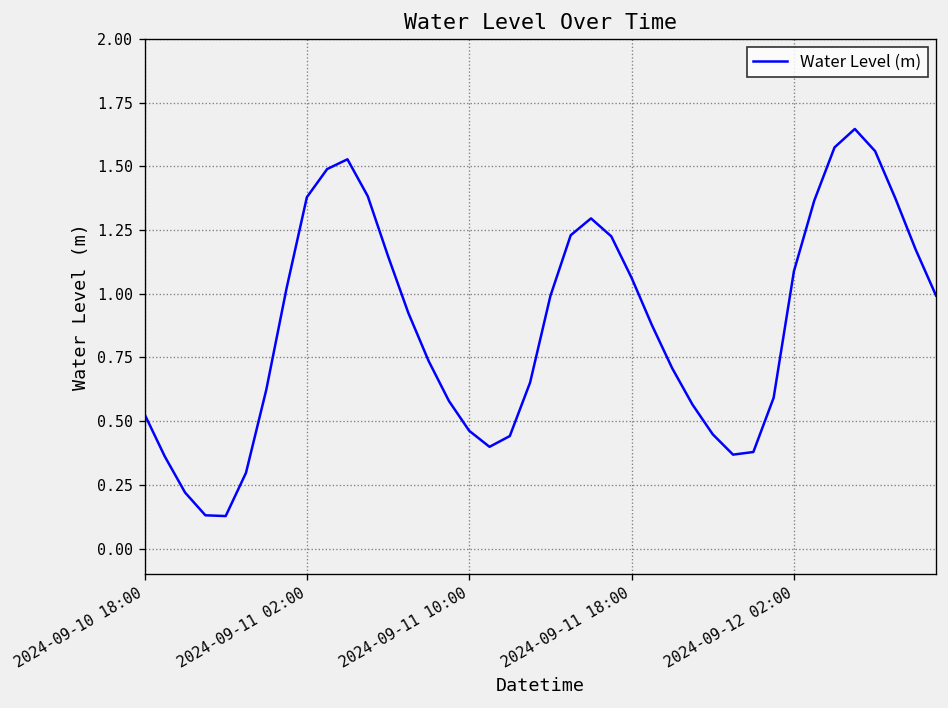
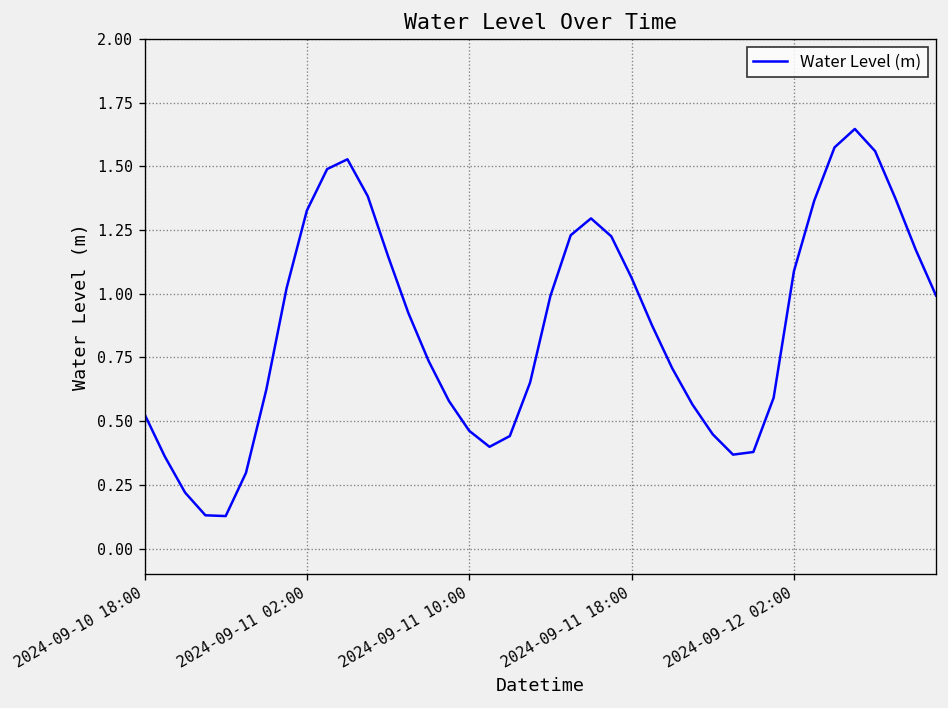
  {
    "2024-09-10 18:00": 0.53,
-   "2024-09-11 02:00": 1.38,
+   "2024-09-11 02:00": 1.33,
    "2024-09-11 10:00": 0.46,
    "2024-09-11 18:00": 1.06,
    "2024-09-12 02:00": 1.09
  }
